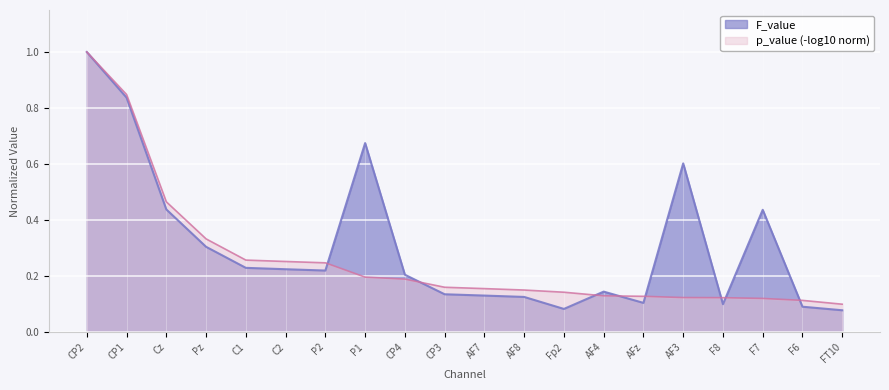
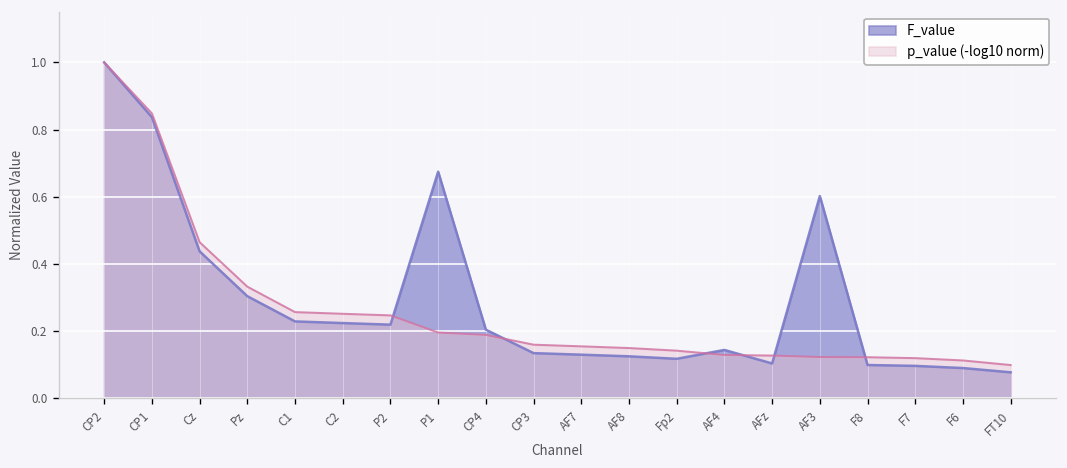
  {
    "F_value": {
      "CP1": 0.84,
      "Cz": 0.44,
      "Pz": 0.30,
      "C1": 0.23,
      "C2": 0.22,
      "P2": 0.22,
      "P1": 0.67,
      "CP4": 0.20,
      "CP3": 0.13,
      "AF7": 0.13,
      "AF8": 0.12,
-     "Fp2": 0.08,
+     "Fp2": 0.12,
      "AF4": 0.14,
      "AFz": 0.10,
      "AF3": 0.60,
      "F8": 0.10,
-     "F7": 0.44,
+     "F7": 0.10,
      "F6": 0.09,
      "FT10": 0.08
    },
    "p_value (-log10 norm)": {
      "CP1": 0.85,
      "Cz": 0.46,
      "Pz": 0.33,
      "C1": 0.26,
      "C2": 0.25,
      "P2": 0.25,
      "P1": 0.20,
      "CP4": 0.19,
      "CP3": 0.16,
      "AF7": 0.15,
      "AF8": 0.15,
      "Fp2": 0.14,
      "AF4": 0.13,
      "AFz": 0.13,
      "AF3": 0.12,
      "F8": 0.12,
      "F7": 0.12,
      "F6": 0.11,
      "FT10": 0.10
    }
  }
